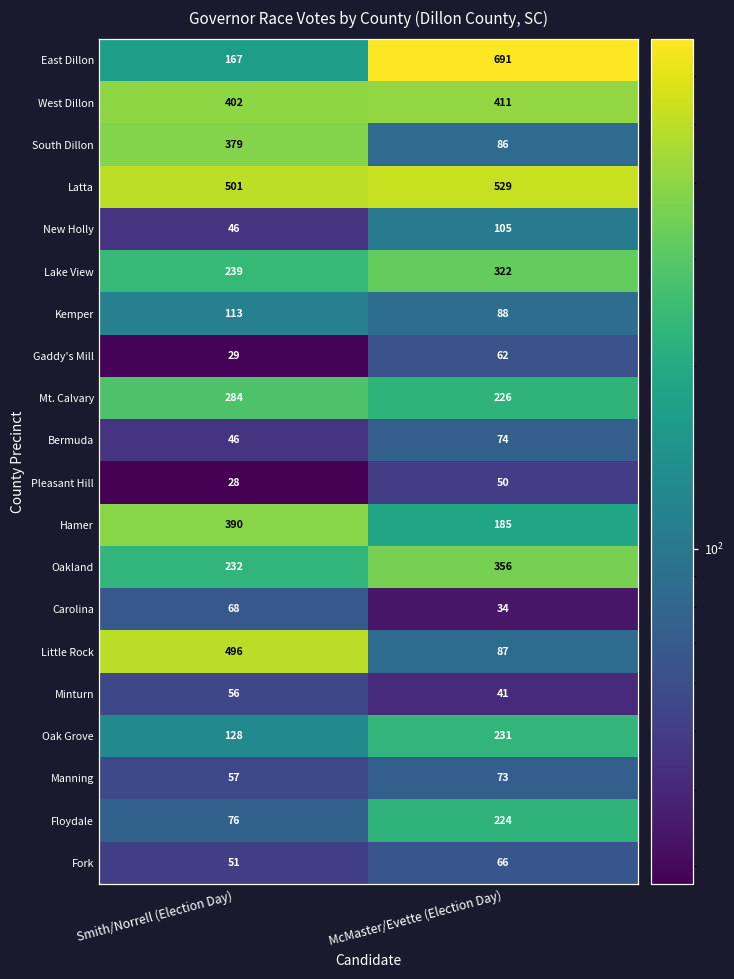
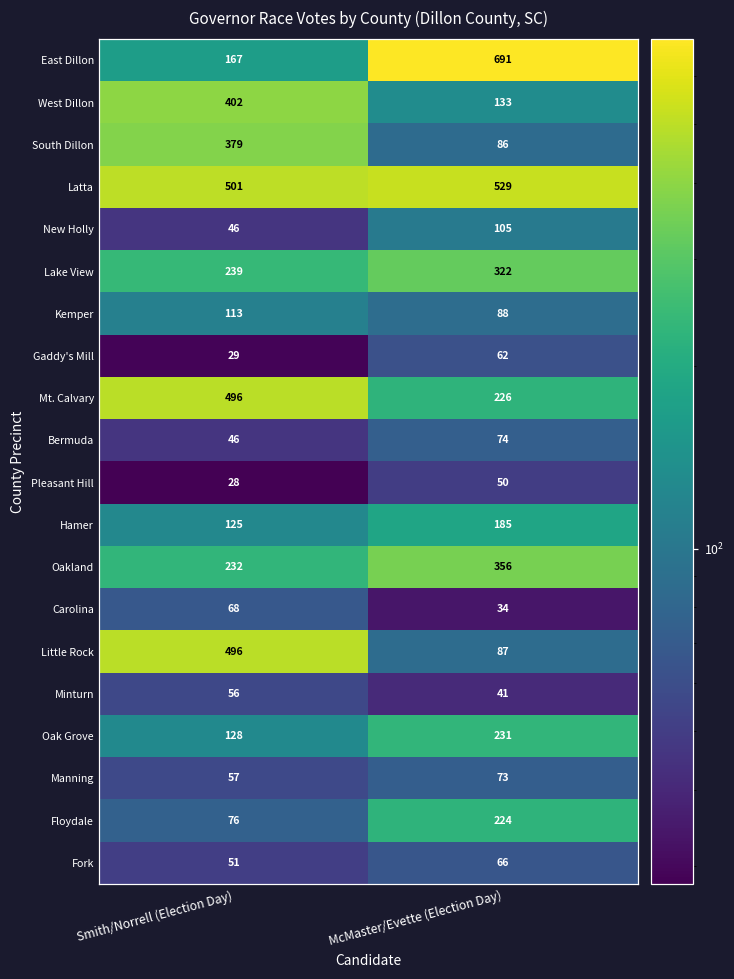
  {
    "East Dillon": {
      "Smith/Norrell (Election Day)": 167,
      "McMaster/Evette (Election Day)": 691
    },
    "West Dillon": {
      "Smith/Norrell (Election Day)": 402,
-     "McMaster/Evette (Election Day)": 411
+     "McMaster/Evette (Election Day)": 133
    },
    "South Dillon": {
      "Smith/Norrell (Election Day)": 379,
      "McMaster/Evette (Election Day)": 86
    },
    "Latta": {
      "Smith/Norrell (Election Day)": 501,
      "McMaster/Evette (Election Day)": 529
    },
    "New Holly": {
      "Smith/Norrell (Election Day)": 46,
      "McMaster/Evette (Election Day)": 105
    },
    "Lake View": {
      "Smith/Norrell (Election Day)": 239,
      "McMaster/Evette (Election Day)": 322
    },
    "Kemper": {
      "Smith/Norrell (Election Day)": 113,
      "McMaster/Evette (Election Day)": 88
    },
    "Gaddy's Mill": {
      "Smith/Norrell (Election Day)": 29,
      "McMaster/Evette (Election Day)": 62
    },
    "Mt. Calvary": {
-     "Smith/Norrell (Election Day)": 284,
+     "Smith/Norrell (Election Day)": 496,
      "McMaster/Evette (Election Day)": 226
    },
    "Bermuda": {
      "Smith/Norrell (Election Day)": 46,
      "McMaster/Evette (Election Day)": 74
    },
    "Pleasant Hill": {
      "Smith/Norrell (Election Day)": 28,
      "McMaster/Evette (Election Day)": 50
    },
    "Hamer": {
-     "Smith/Norrell (Election Day)": 390,
+     "Smith/Norrell (Election Day)": 125,
      "McMaster/Evette (Election Day)": 185
    },
    "Oakland": {
      "Smith/Norrell (Election Day)": 232,
      "McMaster/Evette (Election Day)": 356
    },
    "Carolina": {
      "Smith/Norrell (Election Day)": 68,
      "McMaster/Evette (Election Day)": 34
    },
    "Little Rock": {
      "Smith/Norrell (Election Day)": 496,
      "McMaster/Evette (Election Day)": 87
    },
    "Minturn": {
      "Smith/Norrell (Election Day)": 56,
      "McMaster/Evette (Election Day)": 41
    },
    "Oak Grove": {
      "Smith/Norrell (Election Day)": 128,
      "McMaster/Evette (Election Day)": 231
    },
    "Manning": {
      "Smith/Norrell (Election Day)": 57,
      "McMaster/Evette (Election Day)": 73
    },
    "Floydale": {
      "Smith/Norrell (Election Day)": 76,
      "McMaster/Evette (Election Day)": 224
    },
    "Fork": {
      "Smith/Norrell (Election Day)": 51,
      "McMaster/Evette (Election Day)": 66
    }
  }
